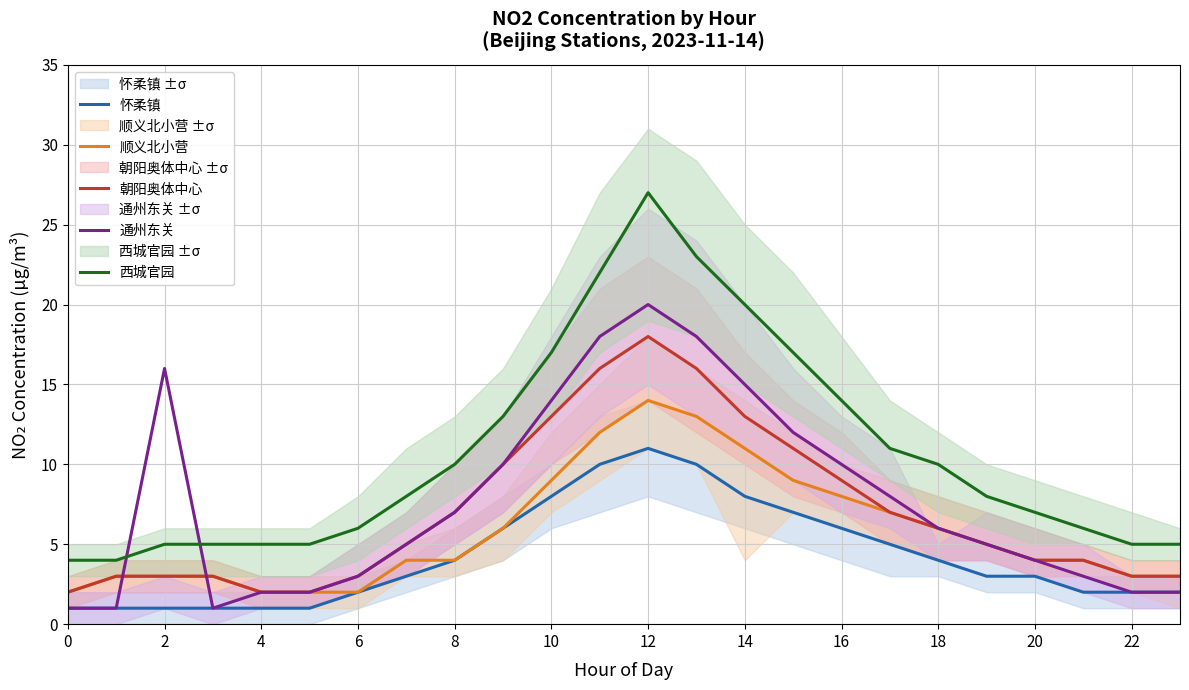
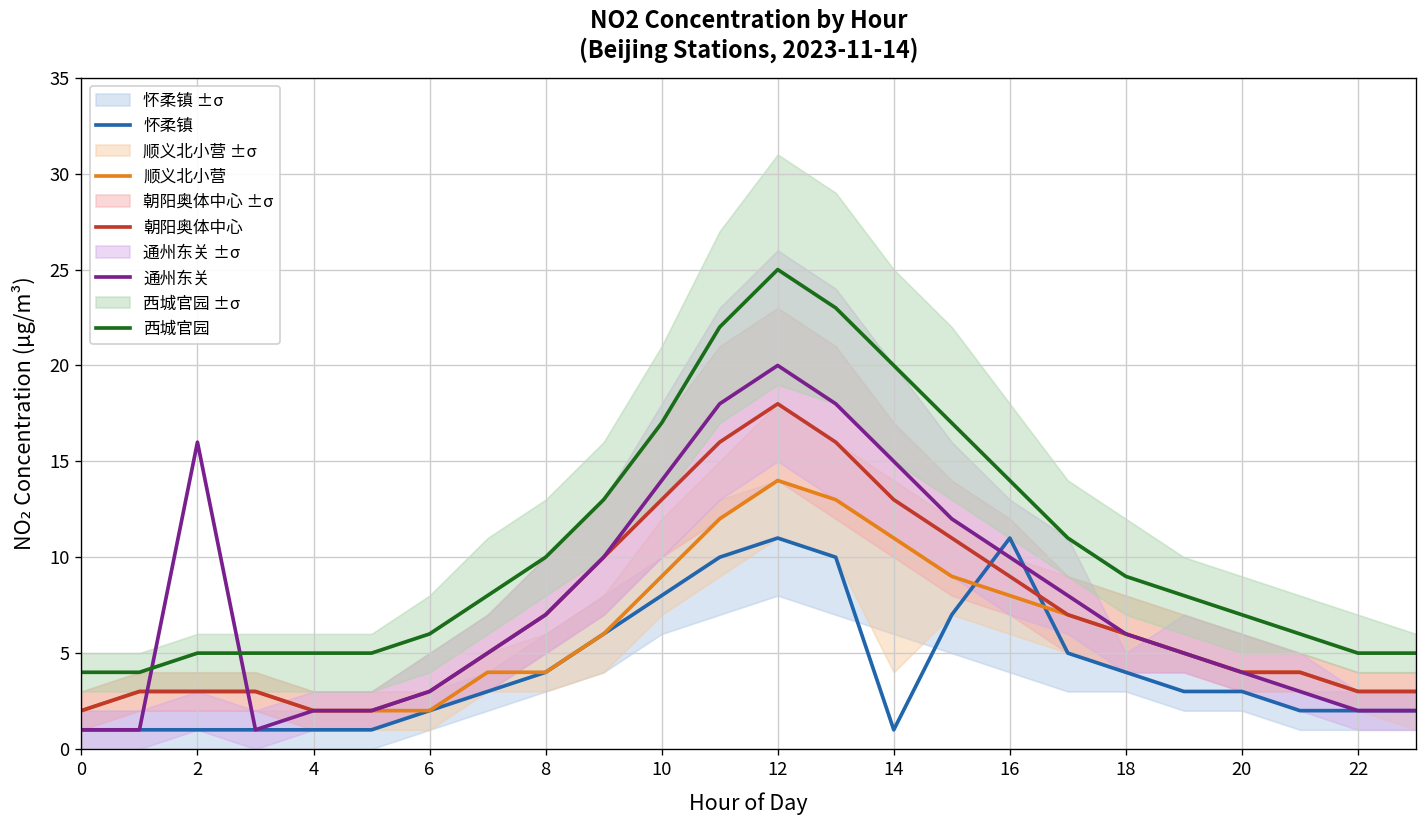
  {
    "怀柔镇": {
      "2": 1,
      "4": 1,
      "10": 8,
      "12": 11,
-     "14": 8,
-     "16": 6,
+     "14": 1,
+     "16": 11,
      "18": 4,
      "20": 3
    },
    "顺义北小营": {
      "10": 9
    },
    "朝阳奥体中心": {
      "10": 13,
      "14": 13,
      "16": 9
    },
    "通州东关": {
      "2": 16,
      "10": 14,
      "12": 20,
      "14": 15
    },
    "西城官园": {
      "0": 4,
      "2": 5,
      "4": 5,
      "6": 6,
-     "12": 27,
+     "12": 25,
      "16": 14,
-     "18": 10,
+     "18": 9,
      "20": 7,
      "22": 5
    }
  }
